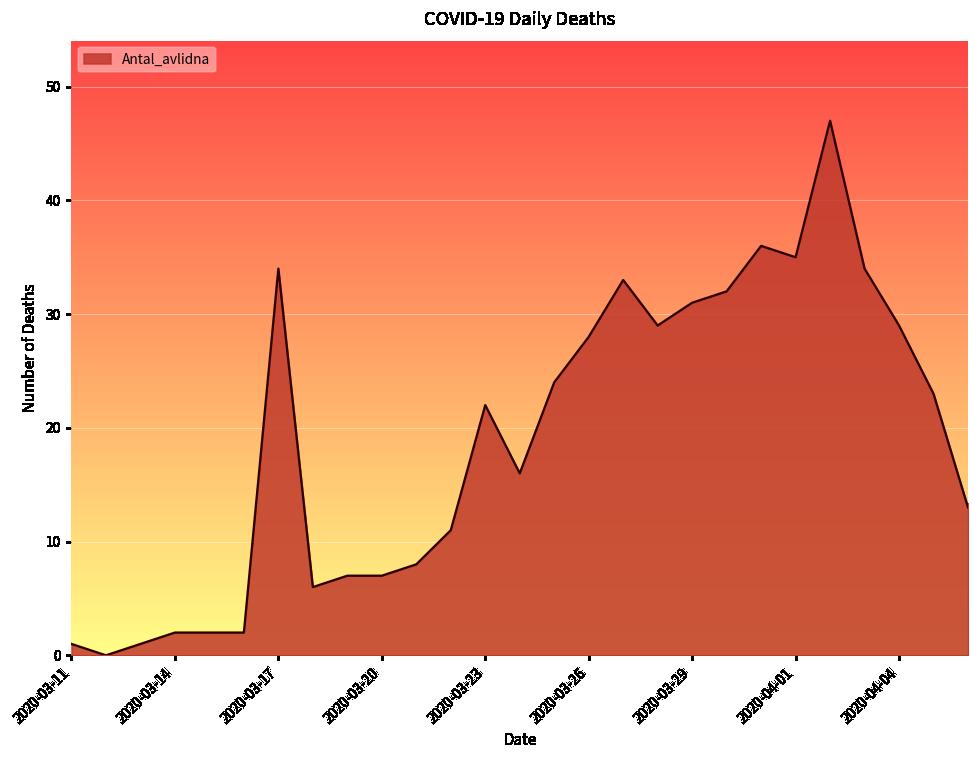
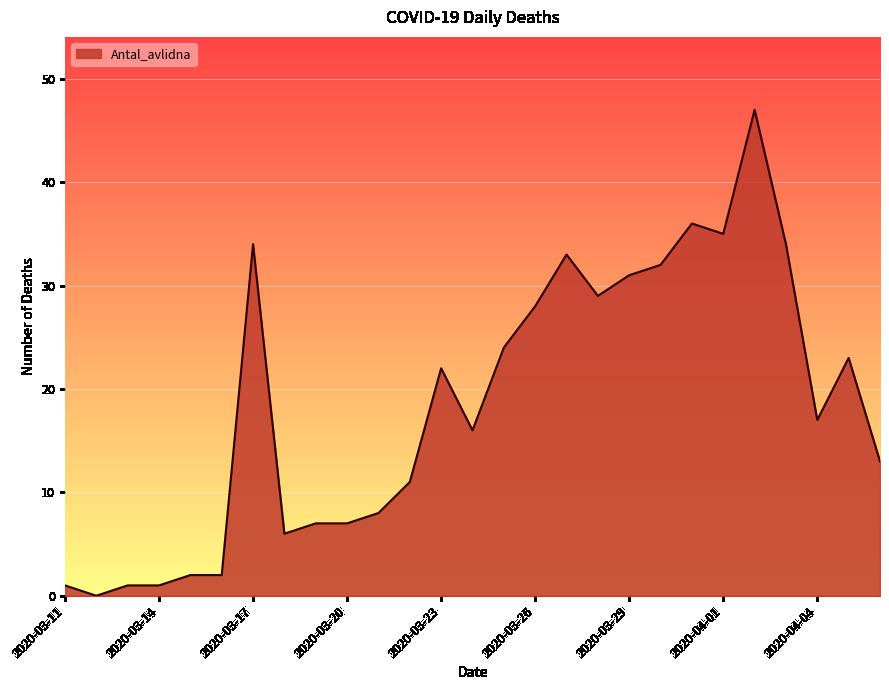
  {
    "2020-03-11": 1,
-   "2020-03-14": 2,
+   "2020-03-14": 1,
    "2020-03-17": 34,
    "2020-03-20": 7,
    "2020-03-23": 22,
    "2020-03-26": 28,
    "2020-03-29": 31,
    "2020-04-01": 35,
-   "2020-04-04": 29
+   "2020-04-04": 17
  }
